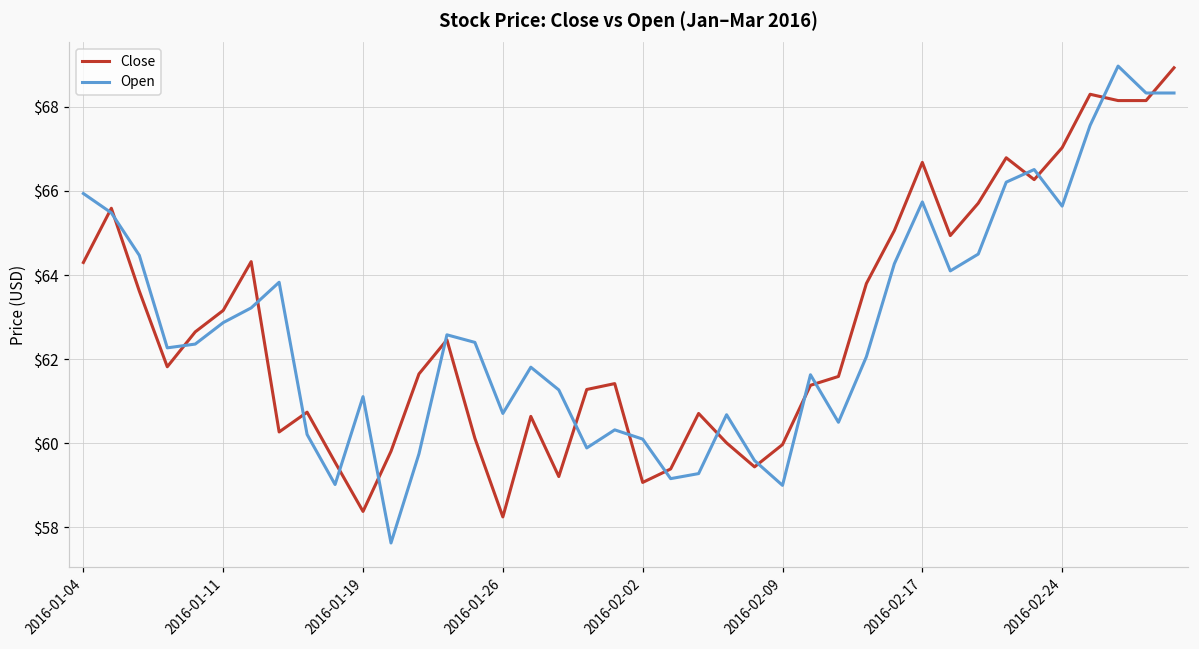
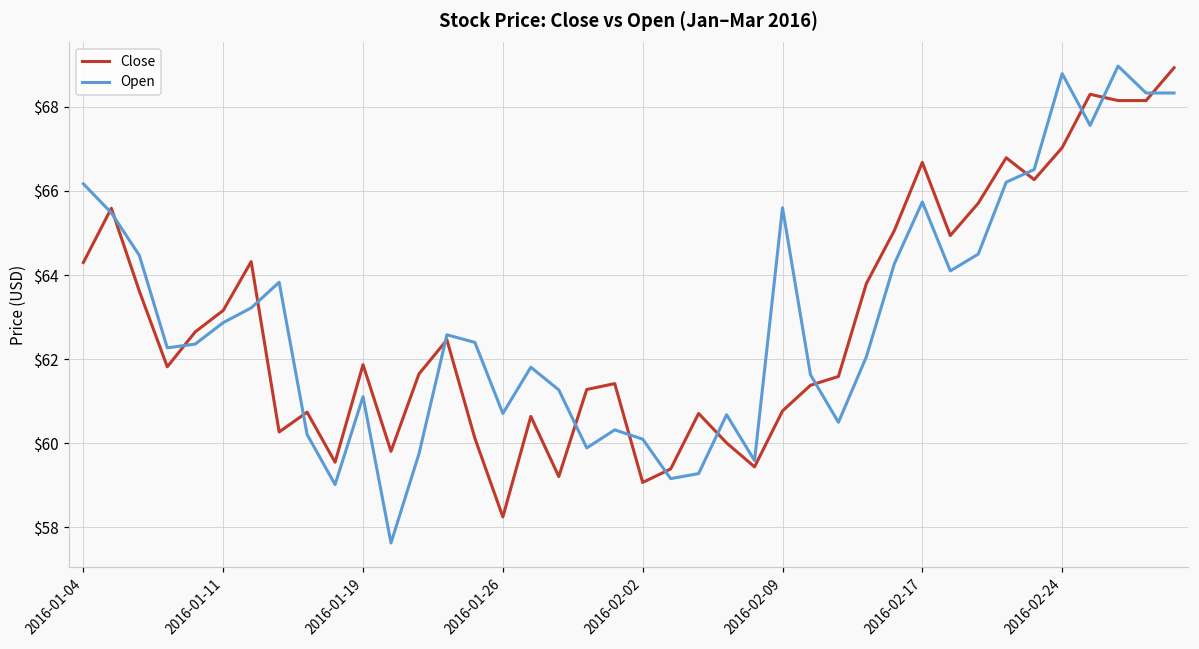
  {
    "Close": {
      "2016-01-04": "$64.3",
      "2016-01-11": "$63.2",
-     "2016-01-19": "$58.4",
+     "2016-01-19": "$61.9",
      "2016-01-26": "$58.3",
      "2016-02-02": "$59.1",
-     "2016-02-09": "$60.0",
+     "2016-02-09": "$60.8",
      "2016-02-17": "$66.7",
      "2016-02-24": "$67.0"
    },
    "Open": {
-     "2016-01-04": "$65.9",
+     "2016-01-04": "$66.2",
      "2016-01-11": "$62.9",
      "2016-01-19": "$61.1",
      "2016-01-26": "$60.7",
      "2016-02-02": "$60.1",
-     "2016-02-09": "$59.0",
+     "2016-02-09": "$65.6",
      "2016-02-17": "$65.7",
-     "2016-02-24": "$65.6"
+     "2016-02-24": "$68.8"
    }
  }
